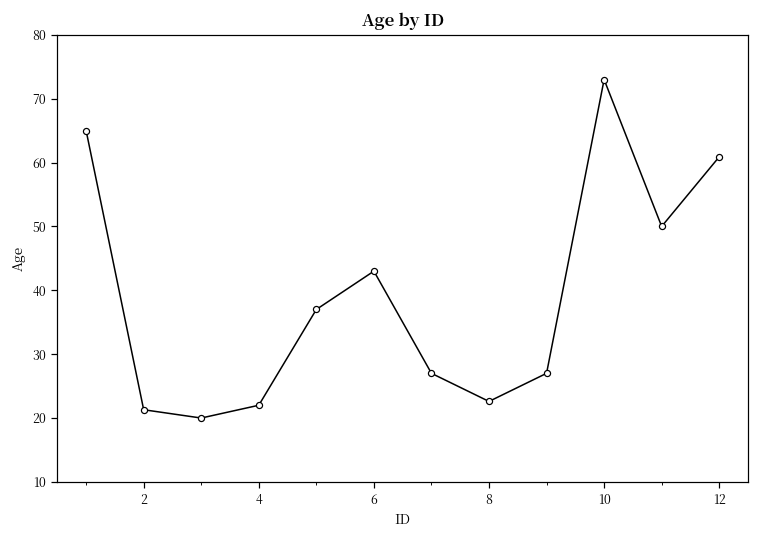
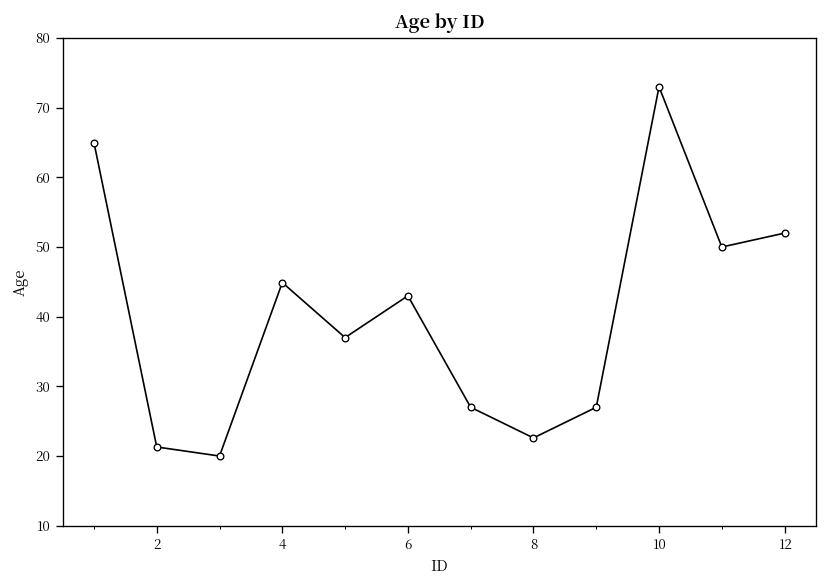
  {
    "2": 21,
-   "4": 22,
+   "4": 45,
    "6": 43,
    "8": 23,
    "10": 73,
-   "12": 61
+   "12": 52
  }
